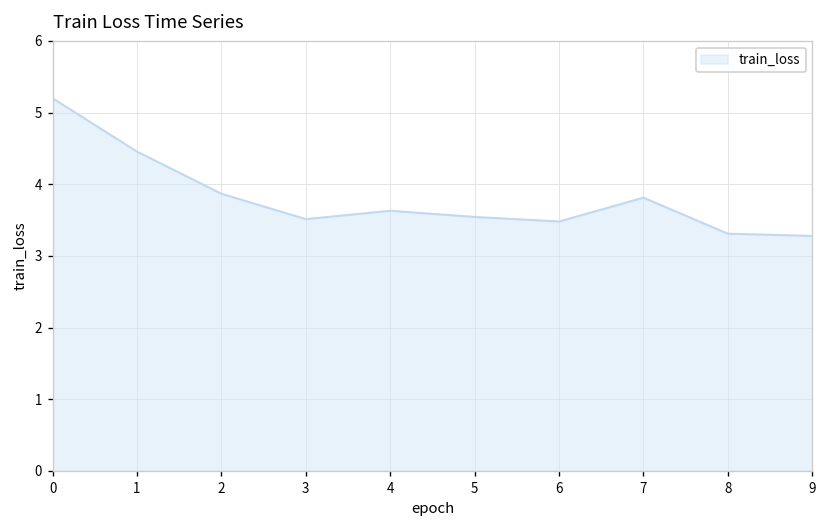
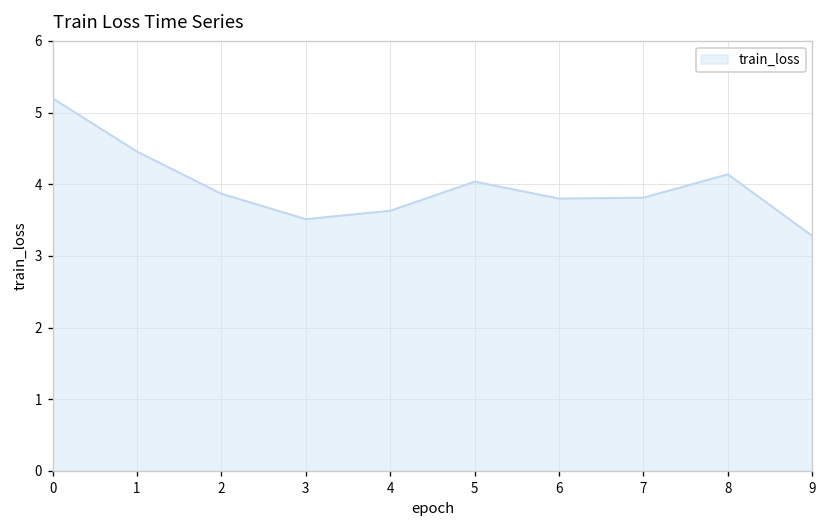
  {
    "0": 5.2,
    "1": 4.5,
    "2": 3.9,
    "3": 3.5,
    "4": 3.6,
-   "5": 3.5,
-   "6": 3.5,
+   "5": 4.0,
+   "6": 3.8,
    "7": 3.8,
-   "8": 3.3,
+   "8": 4.1,
    "9": 3.3
  }
